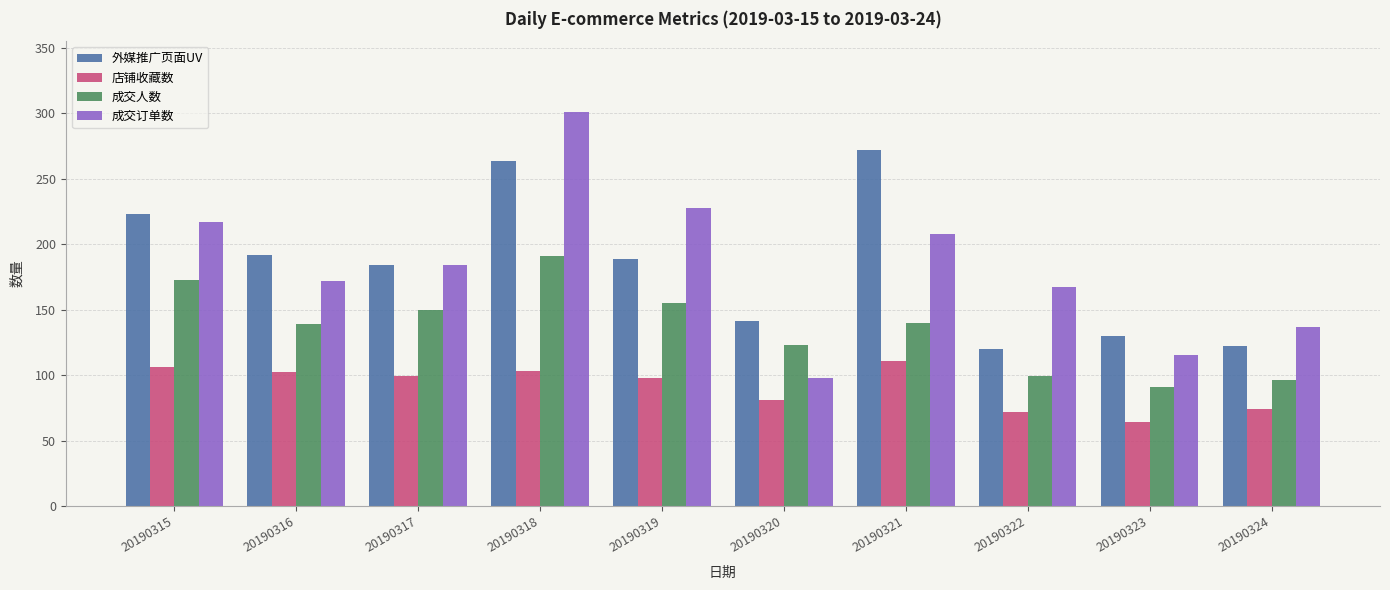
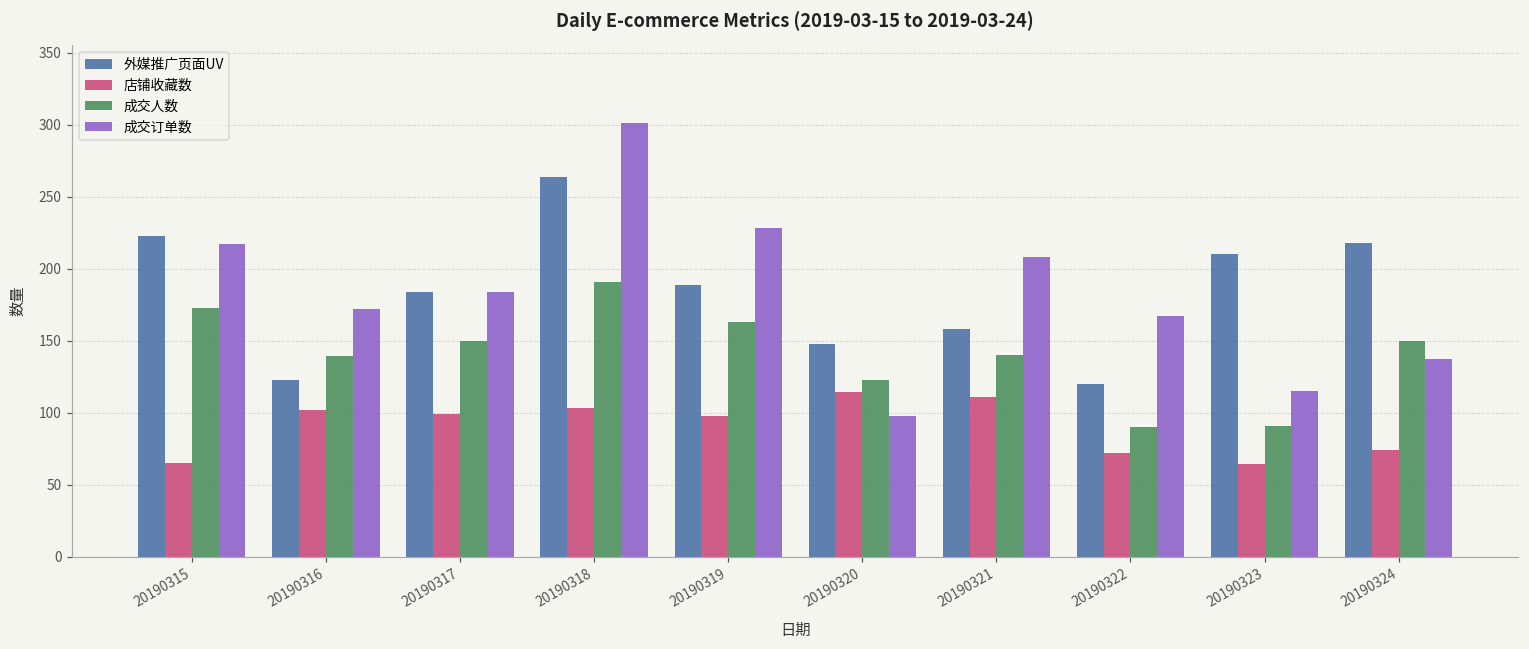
  {
    "外媒推广页面UV": {
      "20190315": 223,
-     "20190316": 192,
+     "20190316": 123,
      "20190317": 184,
      "20190318": 264,
      "20190319": 189,
-     "20190320": 141,
-     "20190321": 272,
+     "20190320": 148,
+     "20190321": 158,
      "20190322": 120,
-     "20190323": 130,
-     "20190324": 122
+     "20190323": 210,
+     "20190324": 218
    },
    "店铺收藏数": {
-     "20190315": 106,
+     "20190315": 65,
      "20190316": 102,
      "20190317": 99,
      "20190318": 103,
      "20190319": 98,
-     "20190320": 81,
+     "20190320": 114,
      "20190321": 111,
      "20190322": 72,
      "20190323": 64,
      "20190324": 74
    },
    "成交人数": {
      "20190315": 173,
      "20190316": 139,
      "20190317": 150,
      "20190318": 191,
-     "20190319": 155,
+     "20190319": 163,
      "20190320": 123,
      "20190321": 140,
-     "20190322": 99,
+     "20190322": 90,
      "20190323": 91,
-     "20190324": 96
+     "20190324": 150
    },
    "成交订单数": {
      "20190315": 217,
      "20190316": 172,
      "20190317": 184,
      "20190318": 301,
      "20190319": 228,
      "20190320": 98,
      "20190321": 208,
      "20190322": 167,
      "20190323": 115,
      "20190324": 137
    }
  }
